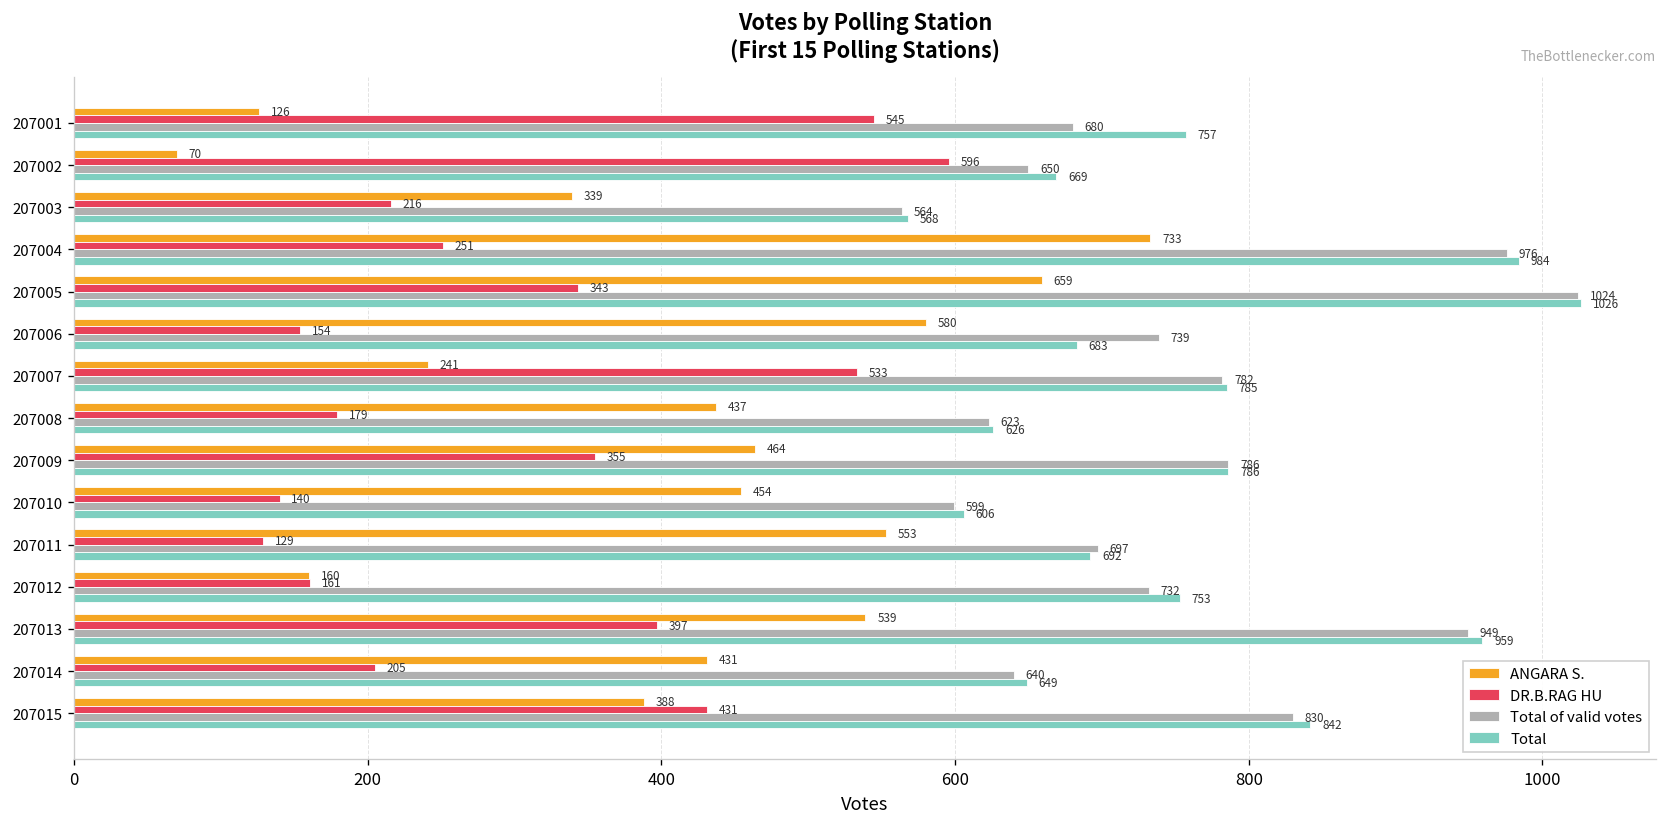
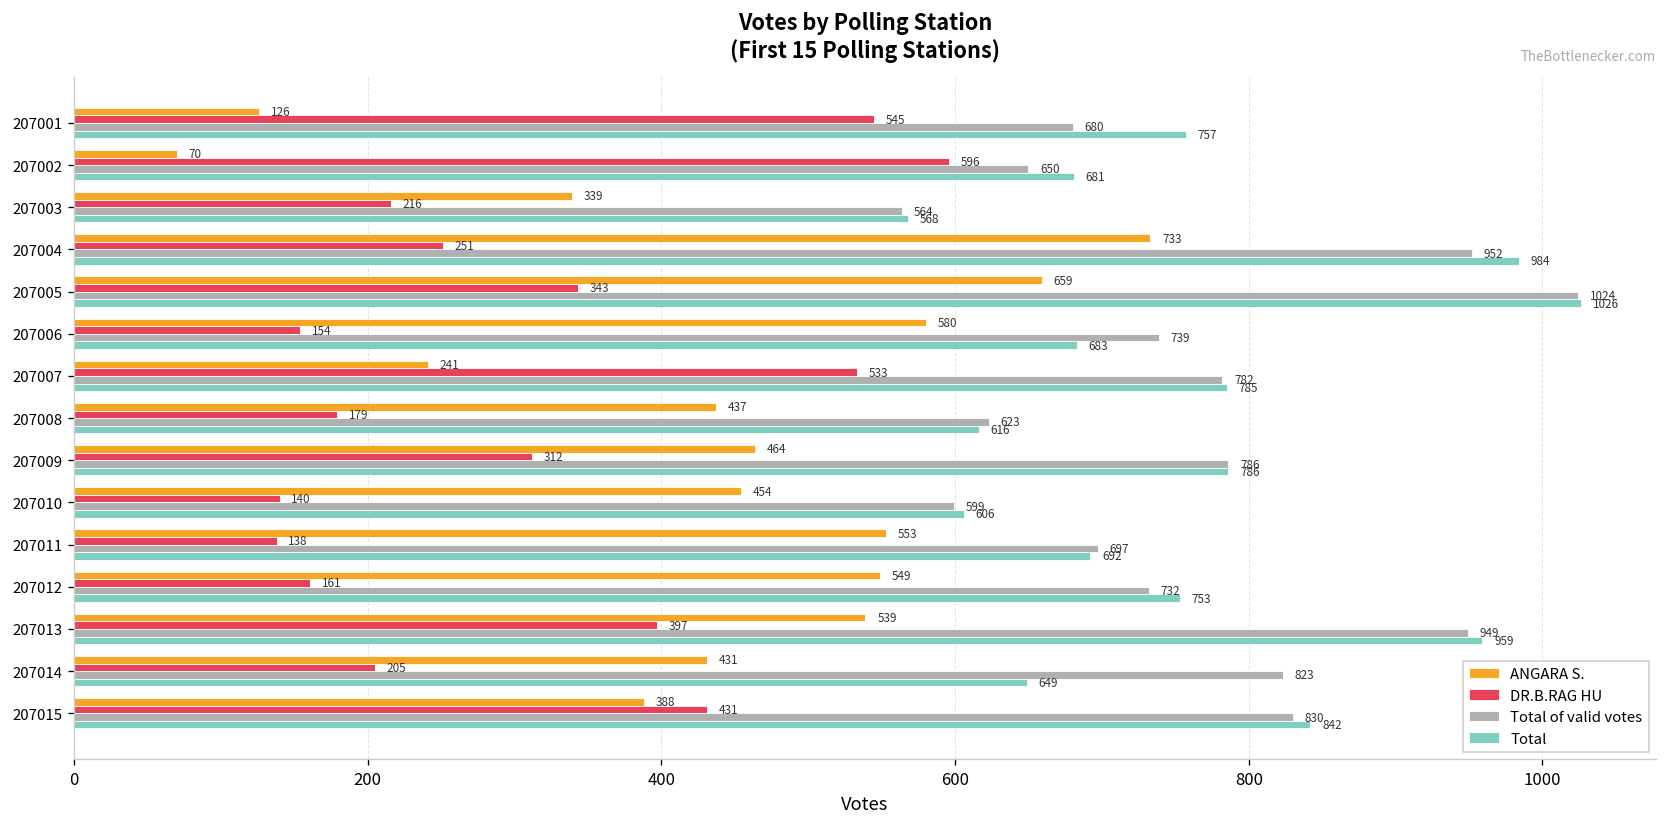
  {
    "ANGARA S.": {
      "207001": 126,
      "207002": 70,
      "207003": 339,
      "207004": 733,
      "207005": 659,
      "207006": 580,
      "207007": 241,
      "207008": 437,
      "207009": 464,
      "207010": 454,
      "207011": 553,
-     "207012": 160,
+     "207012": 549,
      "207013": 539,
      "207014": 431,
      "207015": 388
    },
    "DR.B.RAG HU": {
      "207001": 545,
      "207002": 596,
      "207003": 216,
      "207004": 251,
      "207005": 343,
      "207006": 154,
      "207007": 533,
      "207008": 179,
-     "207009": 355,
+     "207009": 312,
      "207010": 140,
-     "207011": 129,
+     "207011": 138,
      "207013": 397,
      "207014": 205,
      "207015": 431
    },
    "Total of valid votes": {
      "207001": 680,
      "207002": 650,
-     "207004": 976,
+     "207004": 952,
      "207006": 739,
      "207012": 732,
      "207013": 949,
-     "207014": 640,
+     "207014": 823,
      "207015": 830
    },
    "Total": {
      "207001": 757,
-     "207002": 669,
+     "207002": 681,
      "207004": 984,
      "207006": 683,
-     "207008": 626,
+     "207008": 616,
      "207012": 753,
      "207013": 959,
      "207014": 649,
      "207015": 842
    }
  }
